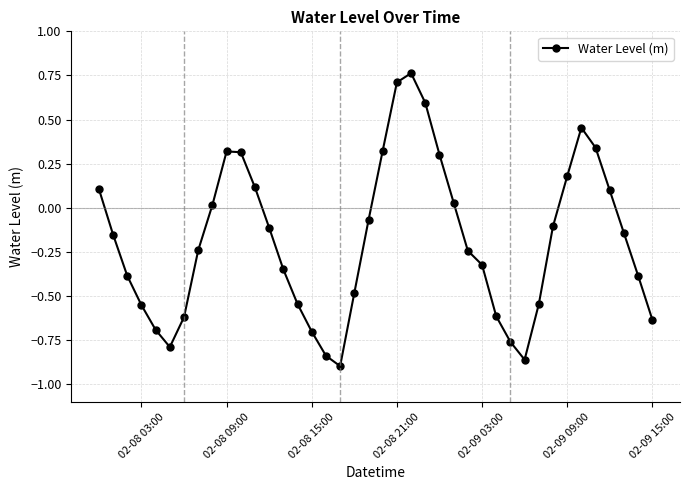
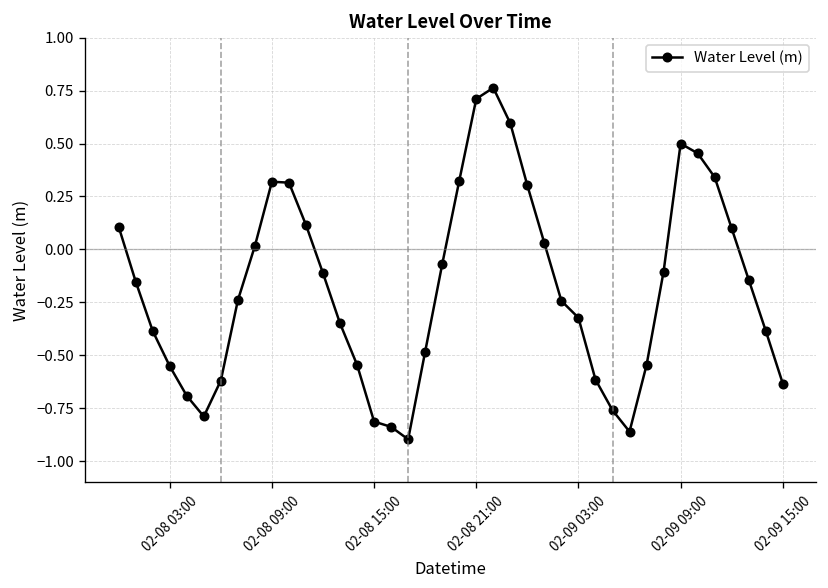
  {
    "02-08 03:00": -0.55,
    "02-08 09:00": 0.32,
-   "02-08 15:00": -0.70,
+   "02-08 15:00": -0.81,
    "02-08 21:00": 0.71,
    "02-09 03:00": -0.32,
-   "02-09 09:00": 0.18,
+   "02-09 09:00": 0.50,
    "02-09 15:00": -0.63
  }
